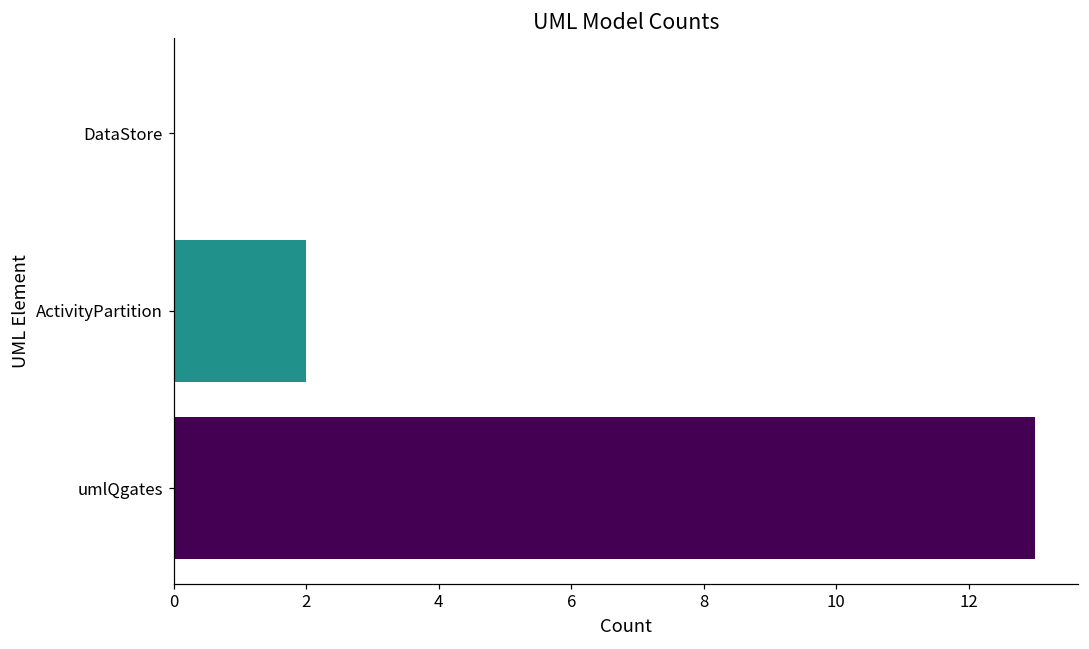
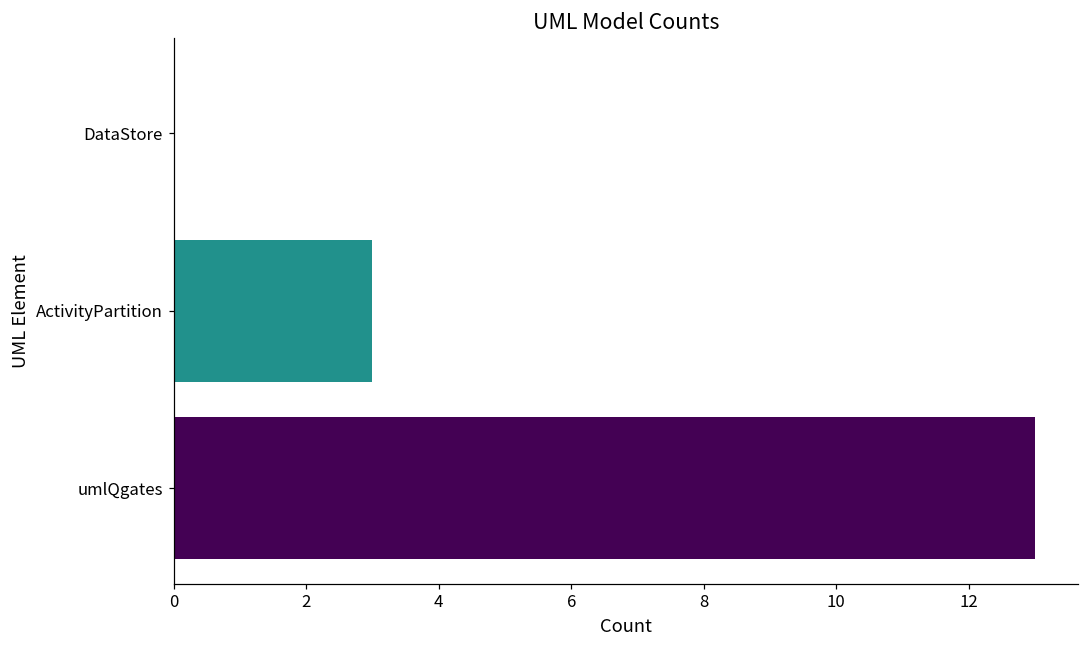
  {
    "DataStore": 0,
-   "ActivityPartition": 2,
+   "ActivityPartition": 3,
    "umlQgates": 13
  }
